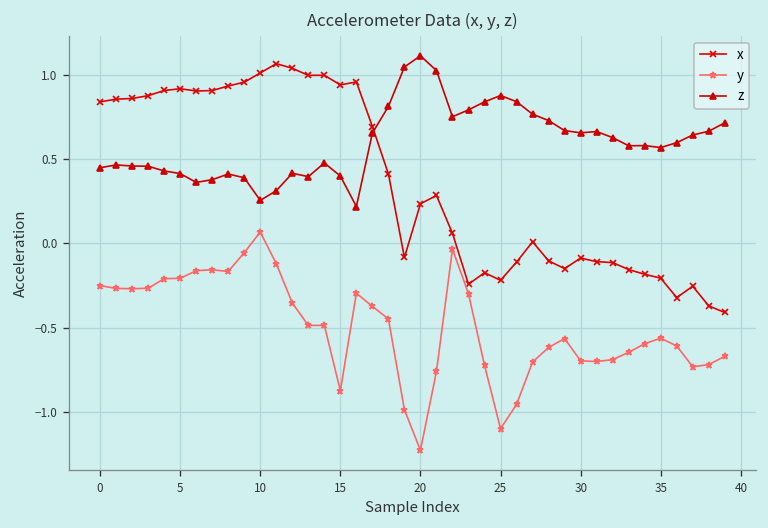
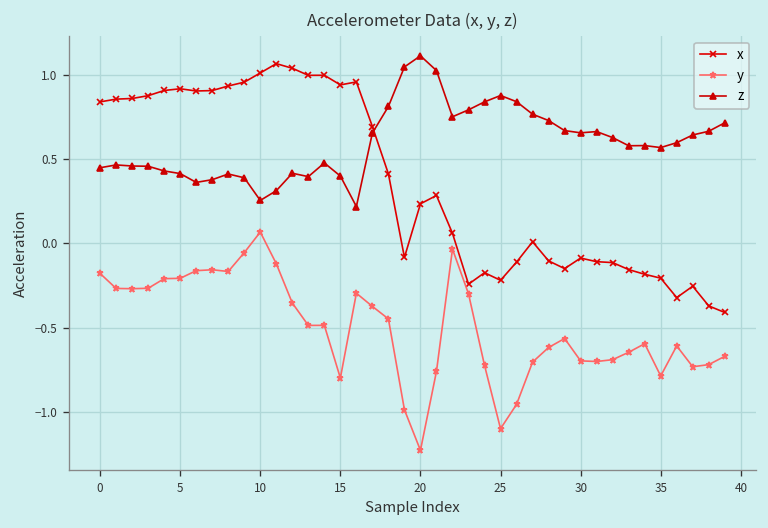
  {
    "y": {
-     "0": -0.25,
+     "0": -0.18,
      "5": -0.21,
      "10": 0.07,
-     "15": -0.87,
+     "15": -0.80,
      "20": -1.23,
      "25": -1.10,
      "30": -0.70,
-     "35": -0.56
+     "35": -0.79
    }
  }
